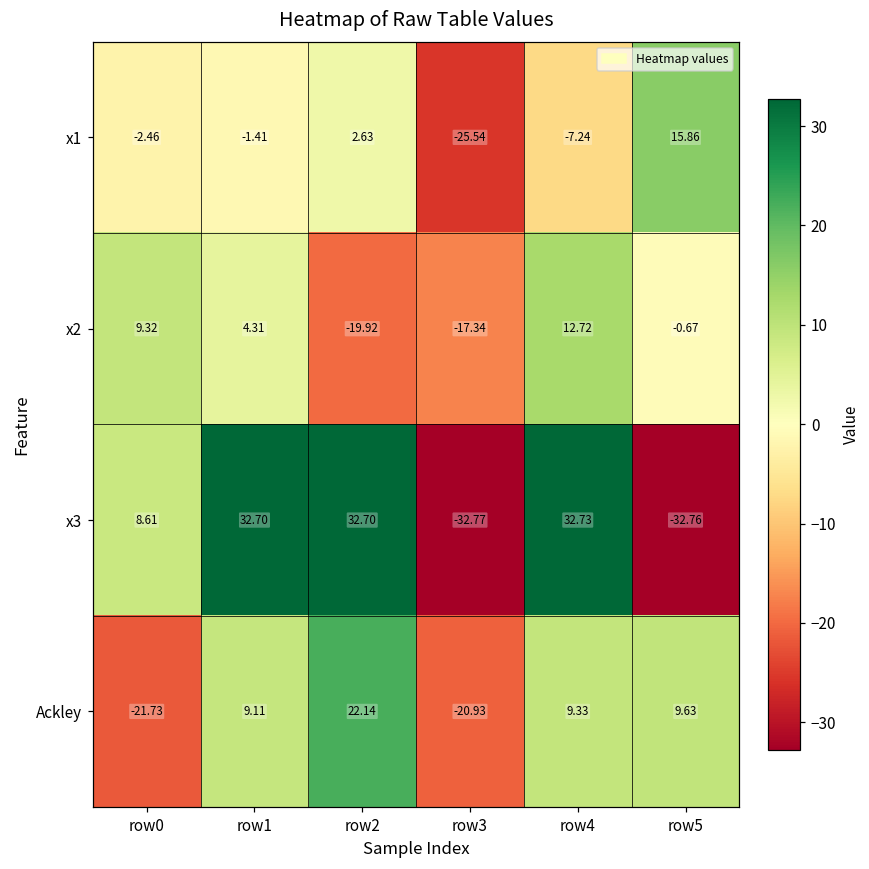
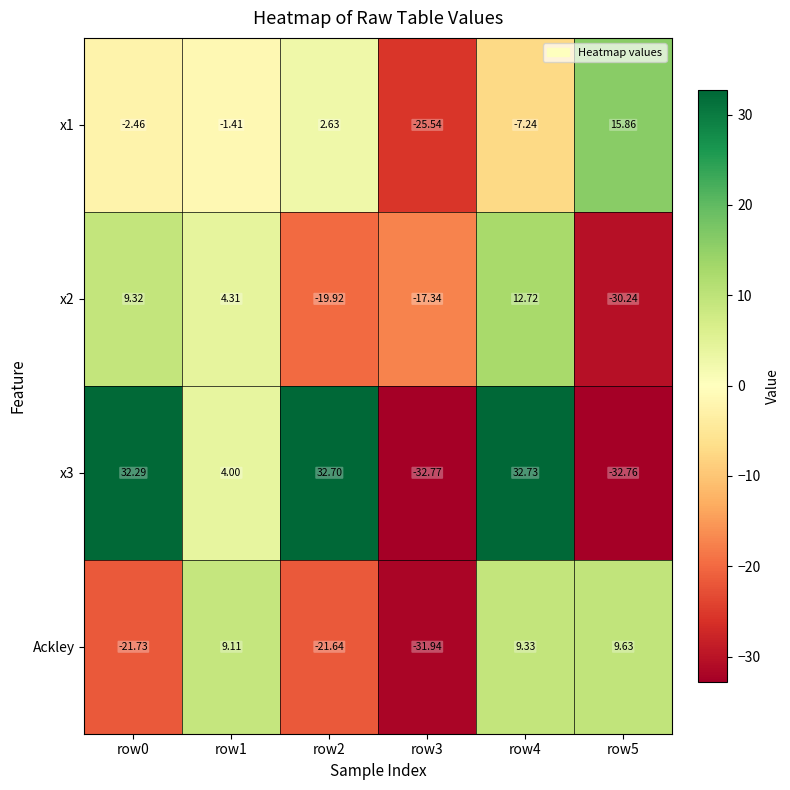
  {
    "x2": {
-     "row5": -0.67
+     "row5": -30.24
    },
    "x3": {
-     "row0": 8.61,
-     "row1": 32.70
+     "row0": 32.29,
+     "row1": 4.00
    },
    "Ackley": {
-     "row2": 22.14,
-     "row3": -20.93
+     "row2": -21.64,
+     "row3": -31.94
    }
  }
